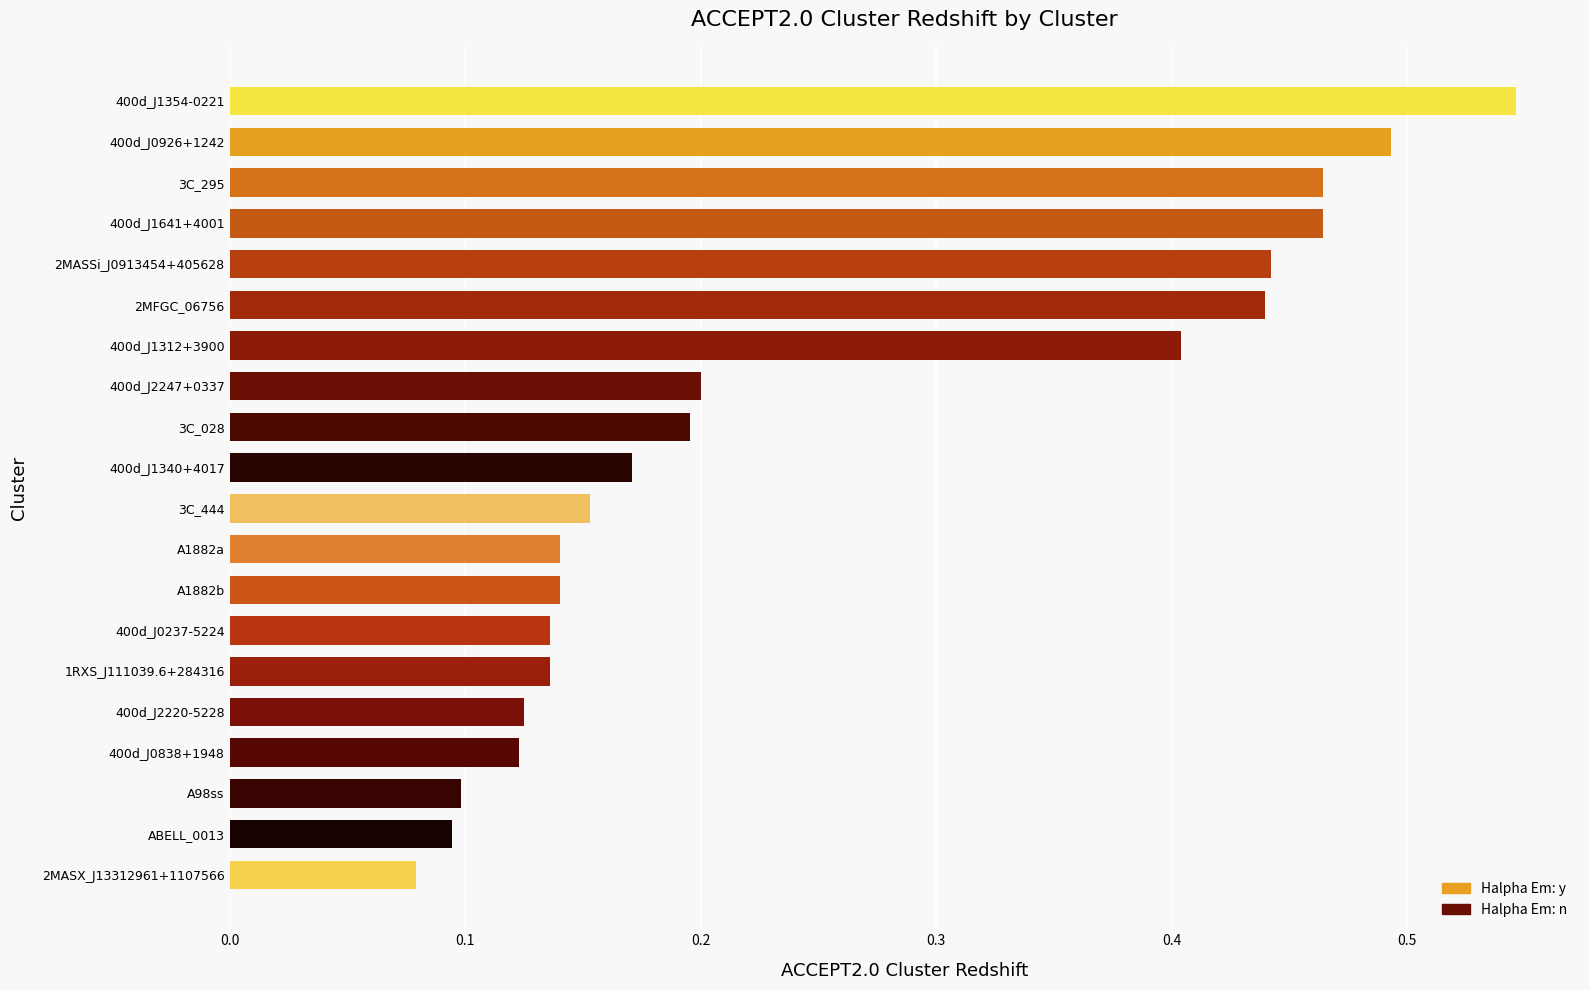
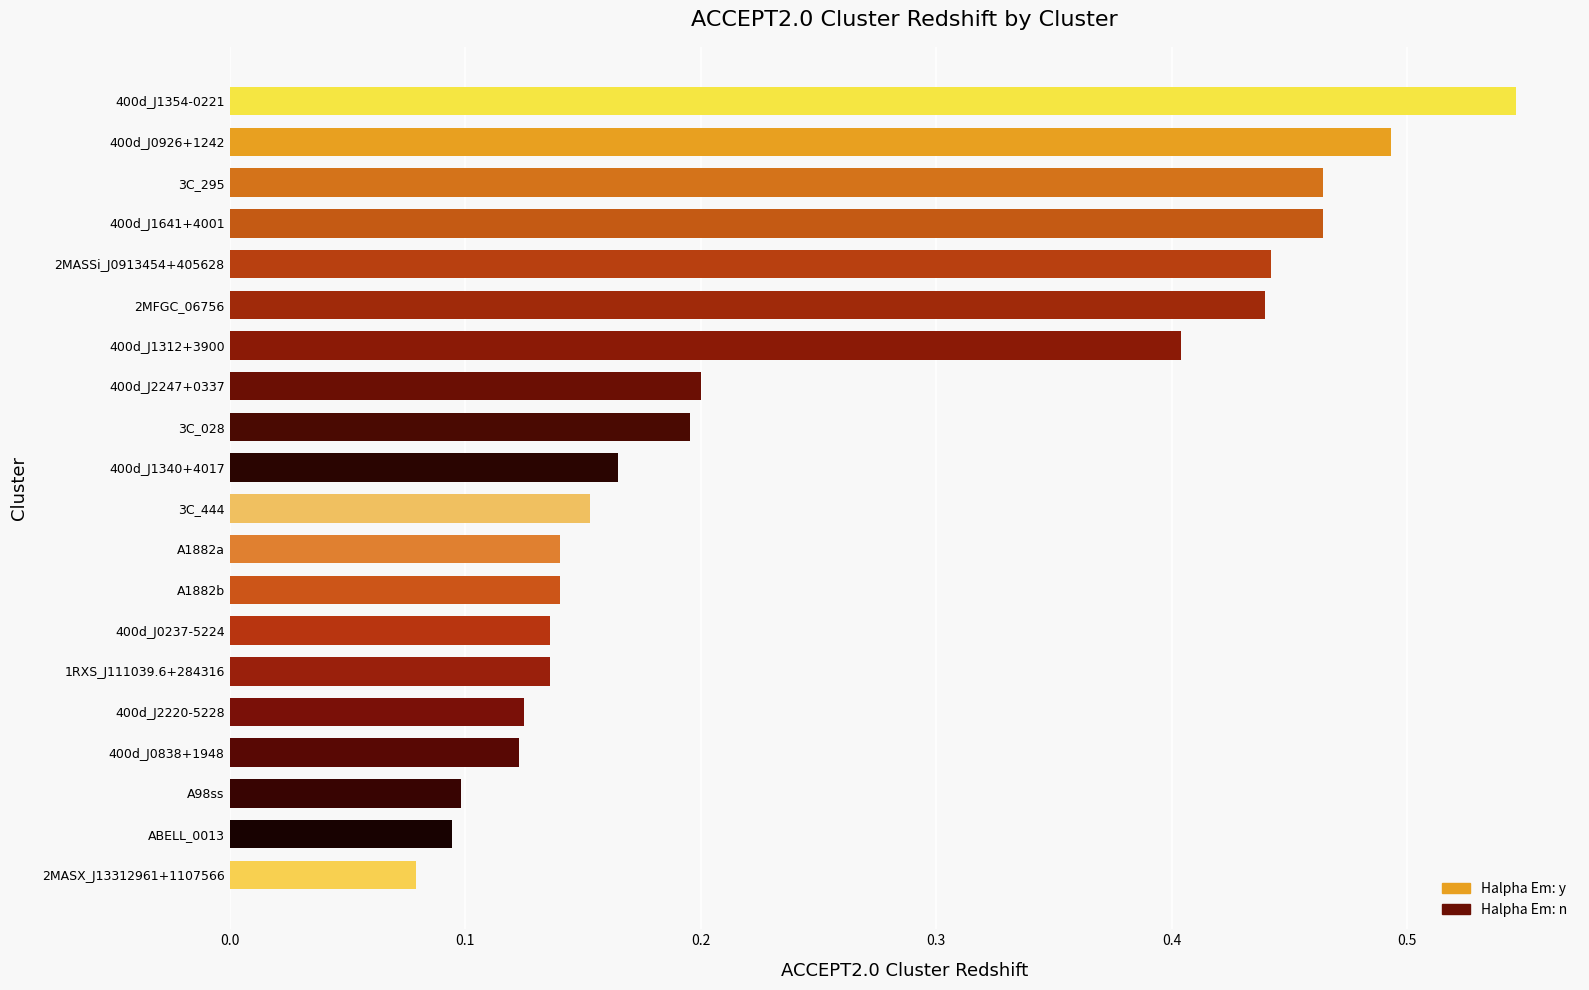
  {
    "400d_J1354-0221": 0.546,
    "400d_J0926+1242": 0.493,
    "3C_295": 0.464,
    "400d_J1641+4001": 0.464,
    "2MASSi_J0913454+405628": 0.442,
    "2MFGC_06756": 0.439,
    "400d_J1312+3900": 0.404,
    "400d_J2247+0337": 0.200,
    "3C_028": 0.195,
-   "400d_J1340+4017": 0.171,
+   "400d_J1340+4017": 0.165,
    "3C_444": 0.153,
    "A1882a": 0.141,
    "A1882b": 0.141,
    "400d_J0237-5224": 0.136,
    "1RXS_J111039.6+284316": 0.136,
    "400d_J2220-5228": 0.125,
    "400d_J0838+1948": 0.123,
    "A98ss": 0.098,
    "ABELL_0013": 0.094,
    "2MASX_J13312961+1107566": 0.079
  }
